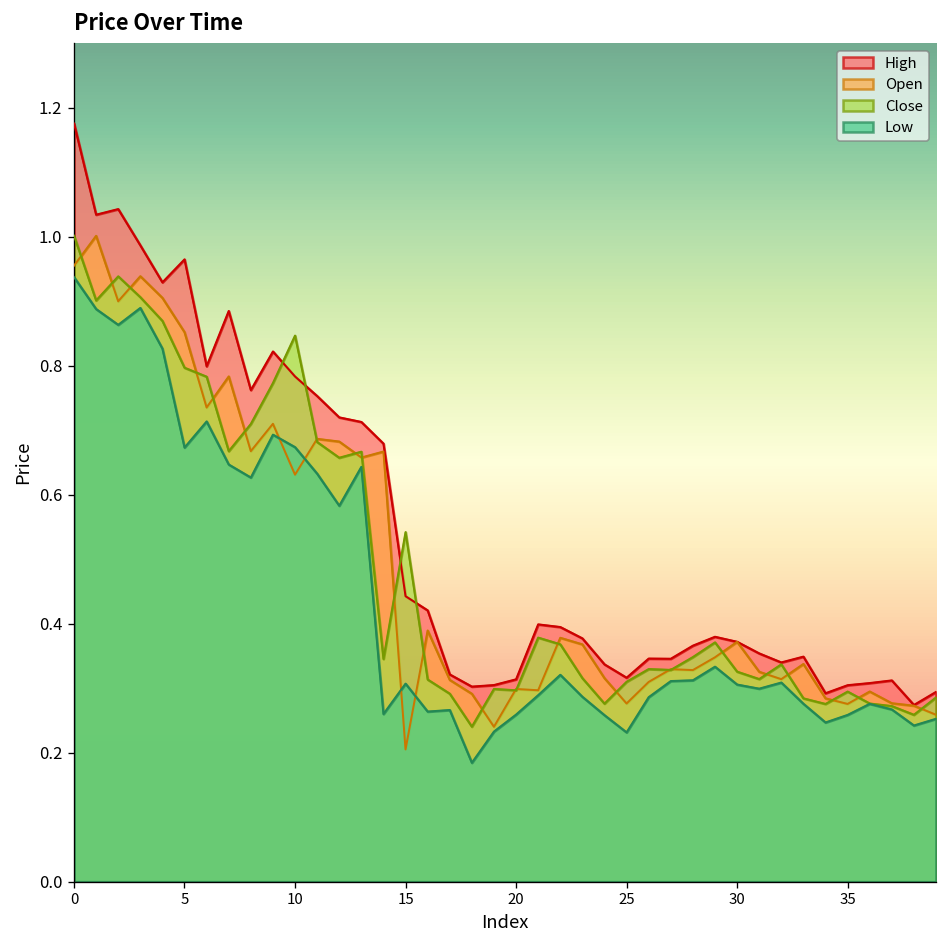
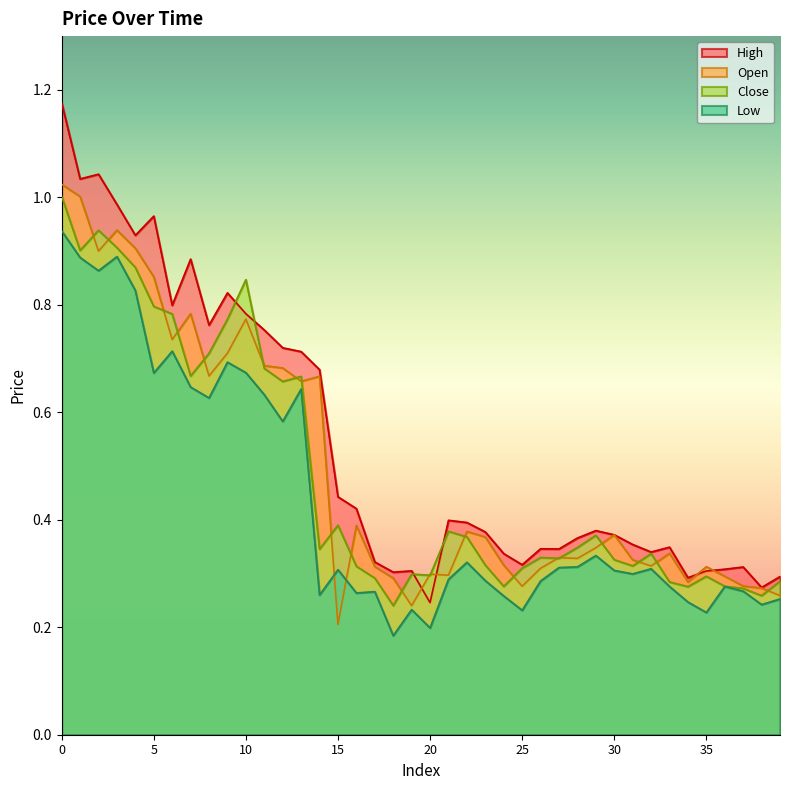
  {
    "High": {
      "0": 1.18,
      "5": 0.97,
      "10": 0.78,
      "15": 0.44,
-     "20": 0.31,
+     "20": 0.25,
      "25": 0.32,
      "35": 0.30
    },
    "Open": {
-     "0": 0.96,
+     "0": 1.02,
      "5": 0.85,
-     "10": 0.63,
+     "10": 0.77,
      "15": 0.21,
      "25": 0.28,
-     "35": 0.28
+     "35": 0.31
    },
    "Close": {
      "0": 1.00,
      "5": 0.80,
      "10": 0.85,
-     "15": 0.54,
+     "15": 0.39,
      "25": 0.31,
      "30": 0.33,
      "35": 0.29
    },
    "Low": {
      "0": 0.94,
      "5": 0.67,
      "10": 0.67,
      "15": 0.31,
-     "20": 0.26,
+     "20": 0.20,
      "25": 0.23,
      "30": 0.31,
-     "35": 0.26
+     "35": 0.23
    }
  }
